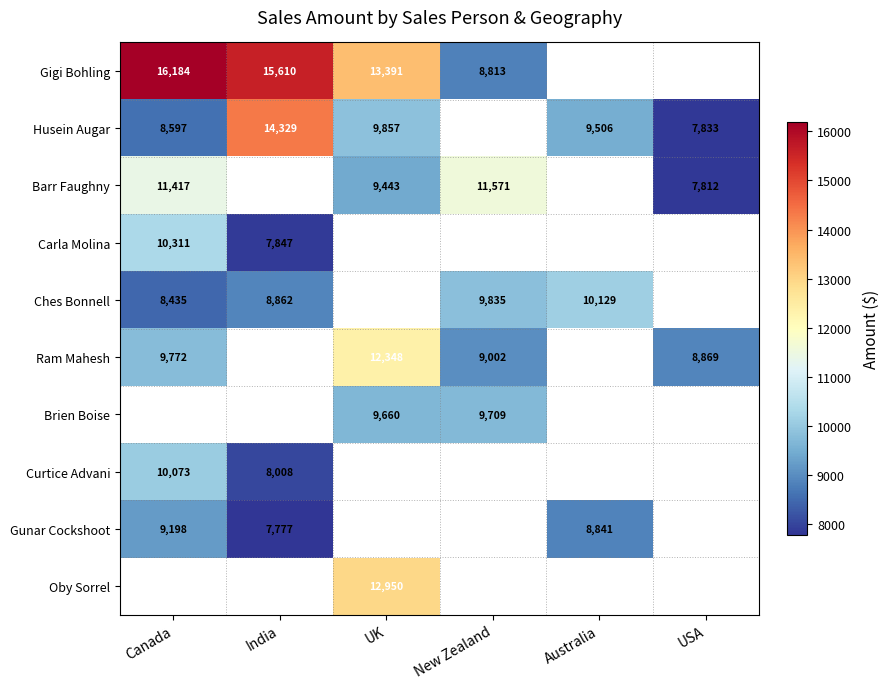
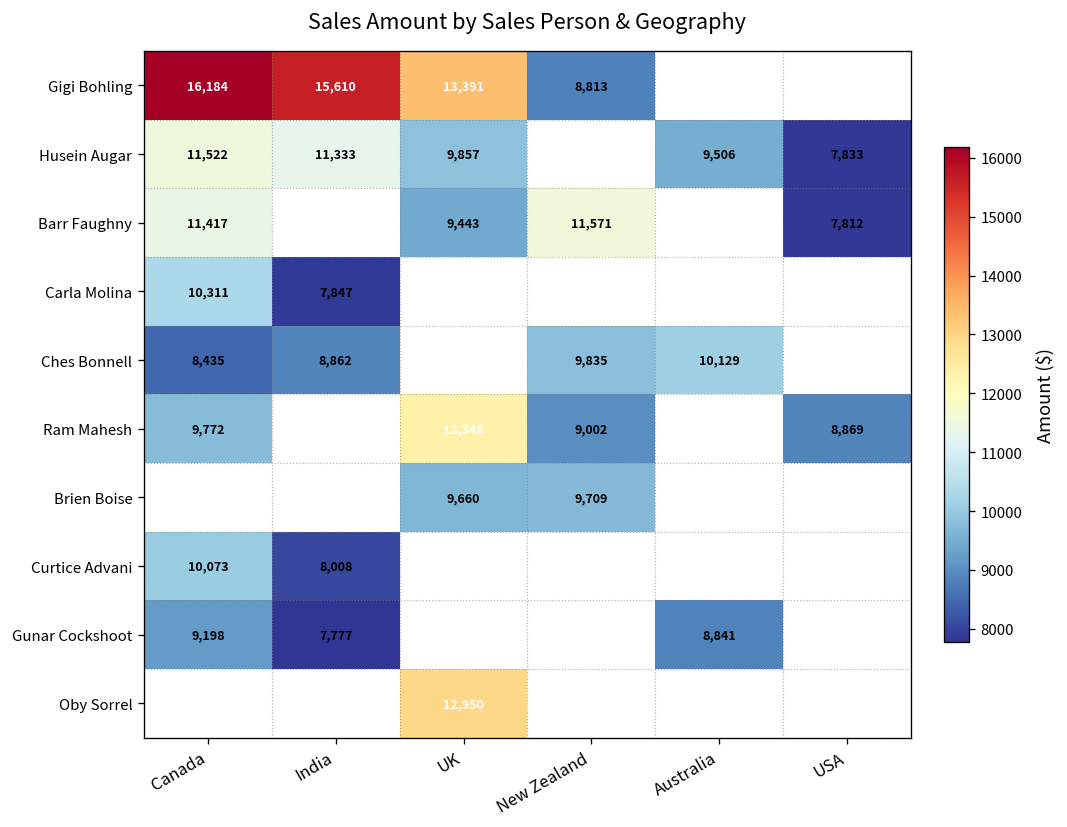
  {
    "Gigi Bohling": {
      "Canada": "16,184",
      "India": "15,610",
      "UK": "13,391",
      "New Zealand": "8,813"
    },
    "Husein Augar": {
-     "Canada": "8,597",
-     "India": "14,329",
+     "Canada": "11,522",
+     "India": "11,333",
      "UK": "9,857",
      "Australia": "9,506",
      "USA": "7,833"
    },
    "Barr Faughny": {
      "Canada": "11,417",
      "UK": "9,443",
      "New Zealand": "11,571",
      "USA": "7,812"
    },
    "Carla Molina": {
      "Canada": "10,311",
      "India": "7,847"
    },
    "Ches Bonnell": {
      "Canada": "8,435",
      "India": "8,862",
      "New Zealand": "9,835",
      "Australia": "10,129"
    },
    "Ram Mahesh": {
      "Canada": "9,772",
      "UK": "12,348",
      "New Zealand": "9,002",
      "USA": "8,869"
    },
    "Brien Boise": {
      "UK": "9,660",
      "New Zealand": "9,709"
    },
    "Curtice Advani": {
      "Canada": "10,073",
      "India": "8,008"
    },
    "Gunar Cockshoot": {
      "Canada": "9,198",
      "India": "7,777",
      "Australia": "8,841"
    },
    "Oby Sorrel": {
      "UK": "12,950"
    }
  }
